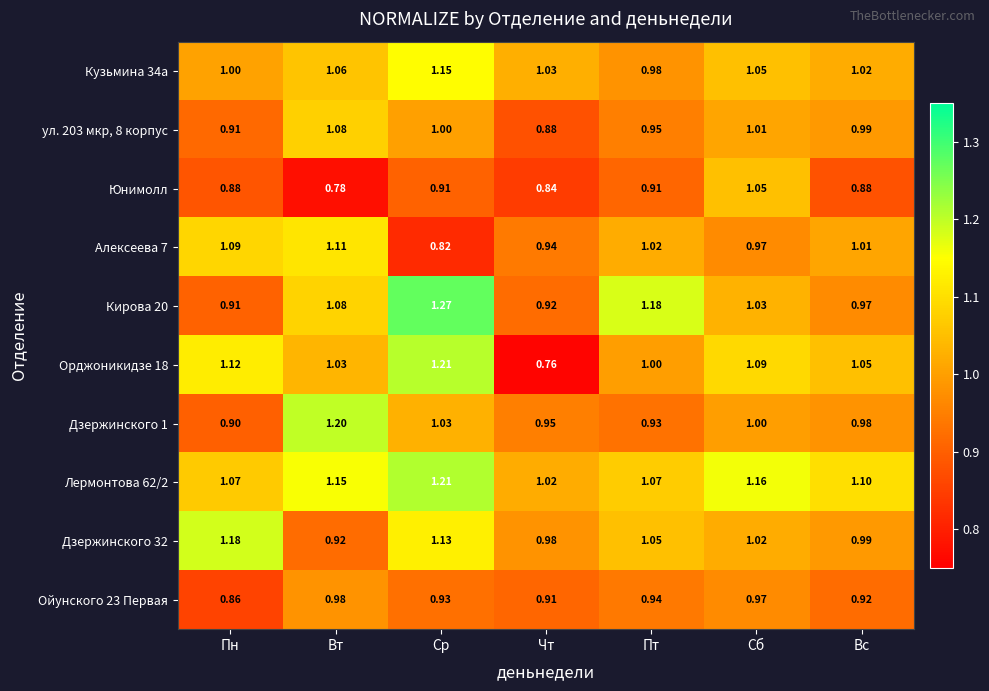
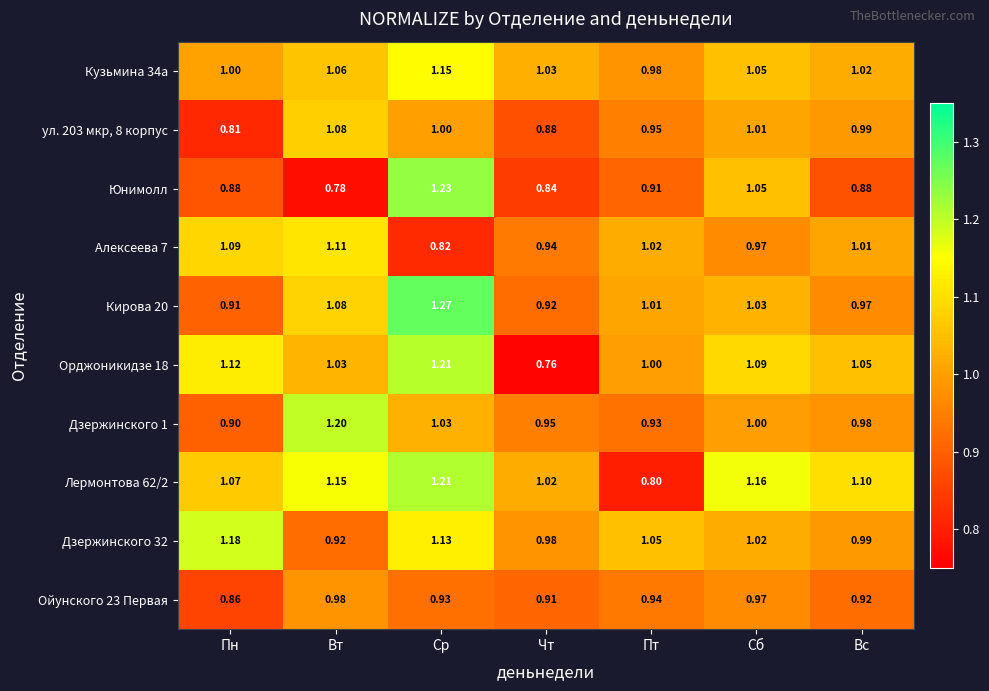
  {
    "Кузьмина 34а": {
      "Пн": 1.00,
      "Вт": 1.06,
      "Ср": 1.15,
      "Чт": 1.03,
      "Пт": 0.98,
      "Сб": 1.05,
      "Вс": 1.02
    },
    "ул. 203 мкр, 8 корпус": {
-     "Пн": 0.91,
+     "Пн": 0.81,
      "Вт": 1.08,
      "Ср": 1.00,
      "Чт": 0.88,
      "Пт": 0.95,
      "Сб": 1.01,
      "Вс": 0.99
    },
    "Юнимолл": {
      "Пн": 0.88,
      "Вт": 0.78,
-     "Ср": 0.91,
+     "Ср": 1.23,
      "Чт": 0.84,
      "Пт": 0.91,
      "Сб": 1.05,
      "Вс": 0.88
    },
    "Алексеева 7": {
      "Пн": 1.09,
      "Вт": 1.11,
      "Ср": 0.82,
      "Чт": 0.94,
      "Пт": 1.02,
      "Сб": 0.97,
      "Вс": 1.01
    },
    "Кирова 20": {
      "Пн": 0.91,
      "Вт": 1.08,
      "Ср": 1.27,
      "Чт": 0.92,
-     "Пт": 1.18,
+     "Пт": 1.01,
      "Сб": 1.03,
      "Вс": 0.97
    },
    "Орджоникидзе 18": {
      "Пн": 1.12,
      "Вт": 1.03,
      "Ср": 1.21,
      "Чт": 0.76,
      "Пт": 1.00,
      "Сб": 1.09,
      "Вс": 1.05
    },
    "Дзержинского 1": {
      "Пн": 0.90,
      "Вт": 1.20,
      "Ср": 1.03,
      "Чт": 0.95,
      "Пт": 0.93,
      "Сб": 1.00,
      "Вс": 0.98
    },
    "Лермонтова 62/2": {
      "Пн": 1.07,
      "Вт": 1.15,
      "Ср": 1.21,
      "Чт": 1.02,
-     "Пт": 1.07,
+     "Пт": 0.80,
      "Сб": 1.16,
      "Вс": 1.10
    },
    "Дзержинского 32": {
      "Пн": 1.18,
      "Вт": 0.92,
      "Ср": 1.13,
      "Чт": 0.98,
      "Пт": 1.05,
      "Сб": 1.02,
      "Вс": 0.99
    },
    "Ойунского 23 Первая": {
      "Пн": 0.86,
      "Вт": 0.98,
      "Ср": 0.93,
      "Чт": 0.91,
      "Пт": 0.94,
      "Сб": 0.97,
      "Вс": 0.92
    }
  }
